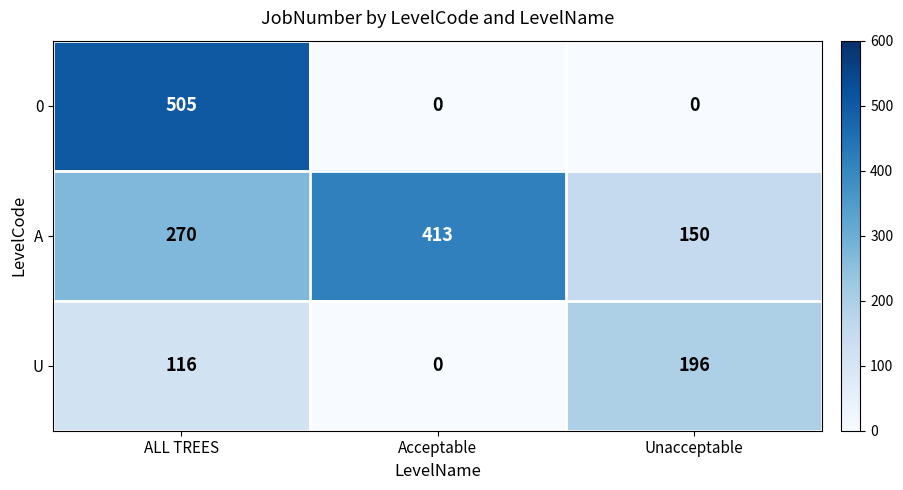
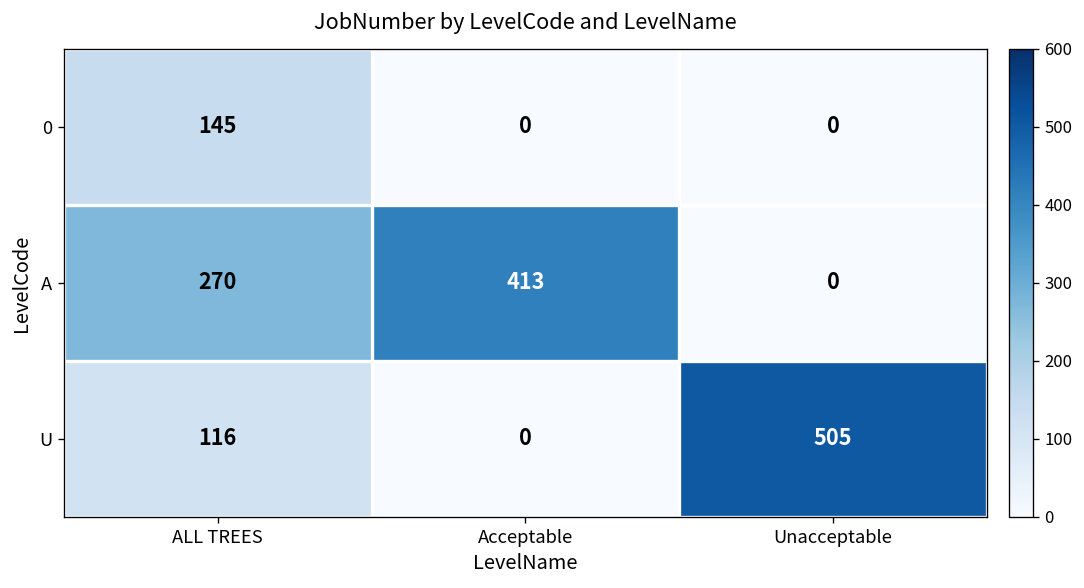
  {
    "0": {
-     "ALL TREES": 505,
+     "ALL TREES": 145,
      "Acceptable": 0,
      "Unacceptable": 0
    },
    "A": {
      "ALL TREES": 270,
      "Acceptable": 413,
-     "Unacceptable": 150
+     "Unacceptable": 0
    },
    "U": {
      "ALL TREES": 116,
      "Acceptable": 0,
-     "Unacceptable": 196
+     "Unacceptable": 505
    }
  }
